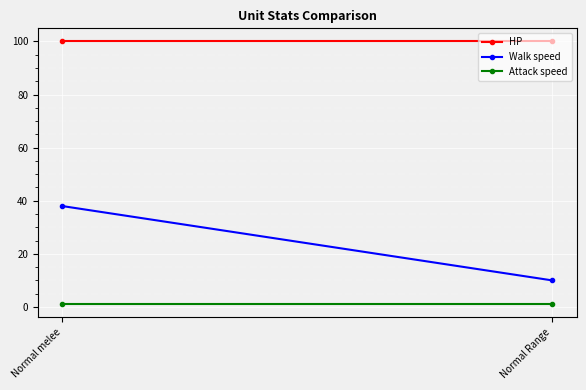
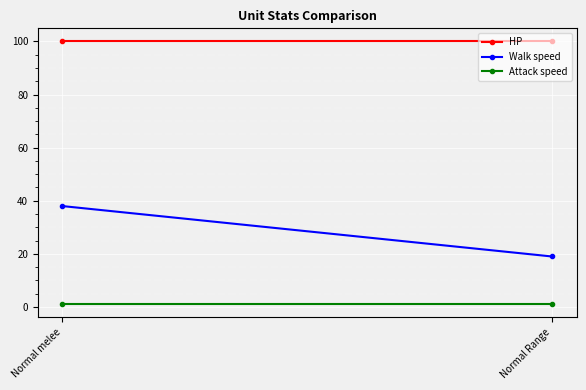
  {
    "HP": {
      "Normal melee": 100
    },
    "Walk speed": {
      "Normal melee": 38,
-     "Normal Range": 10
+     "Normal Range": 19
    },
    "Attack speed": {
      "Normal melee": 1,
      "Normal Range": 1
    }
  }
